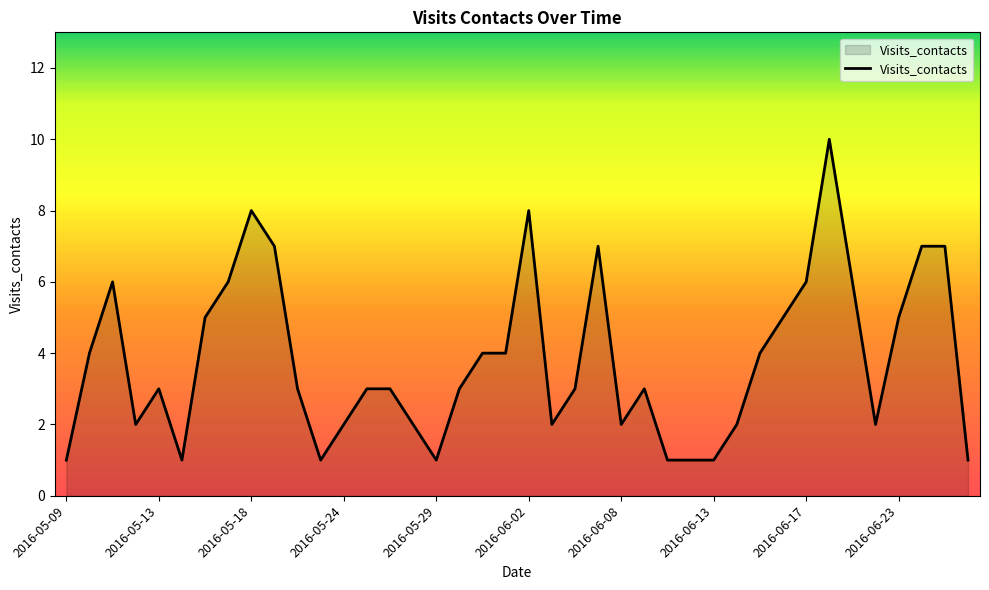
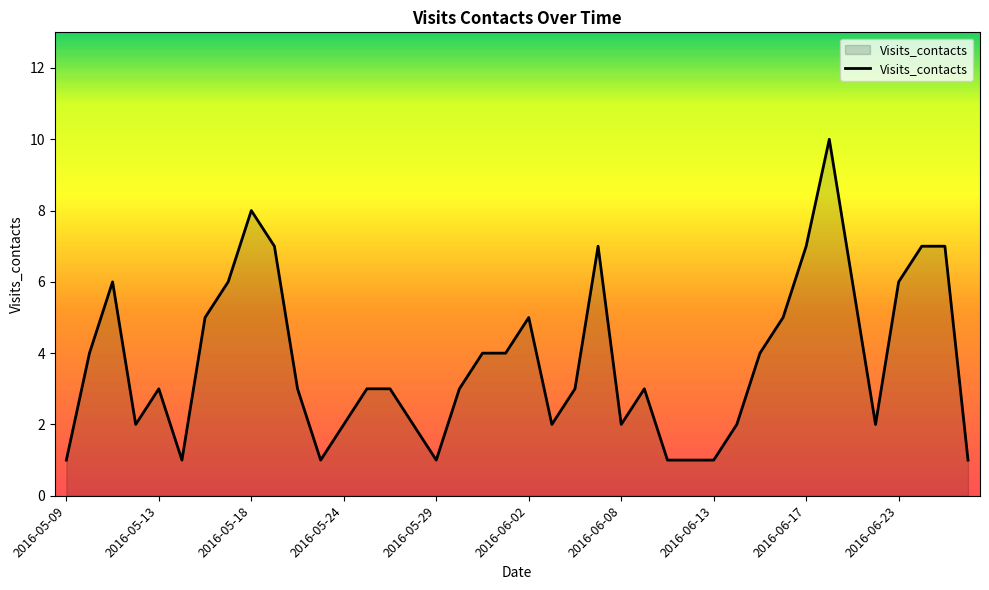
  {
    "2016-05-09": 1,
    "2016-05-13": 3,
    "2016-05-18": 8,
    "2016-05-24": 2,
    "2016-05-29": 1,
-   "2016-06-02": 8,
+   "2016-06-02": 5,
    "2016-06-08": 2,
    "2016-06-13": 1,
-   "2016-06-17": 6,
-   "2016-06-23": 5
+   "2016-06-17": 7,
+   "2016-06-23": 6
  }
